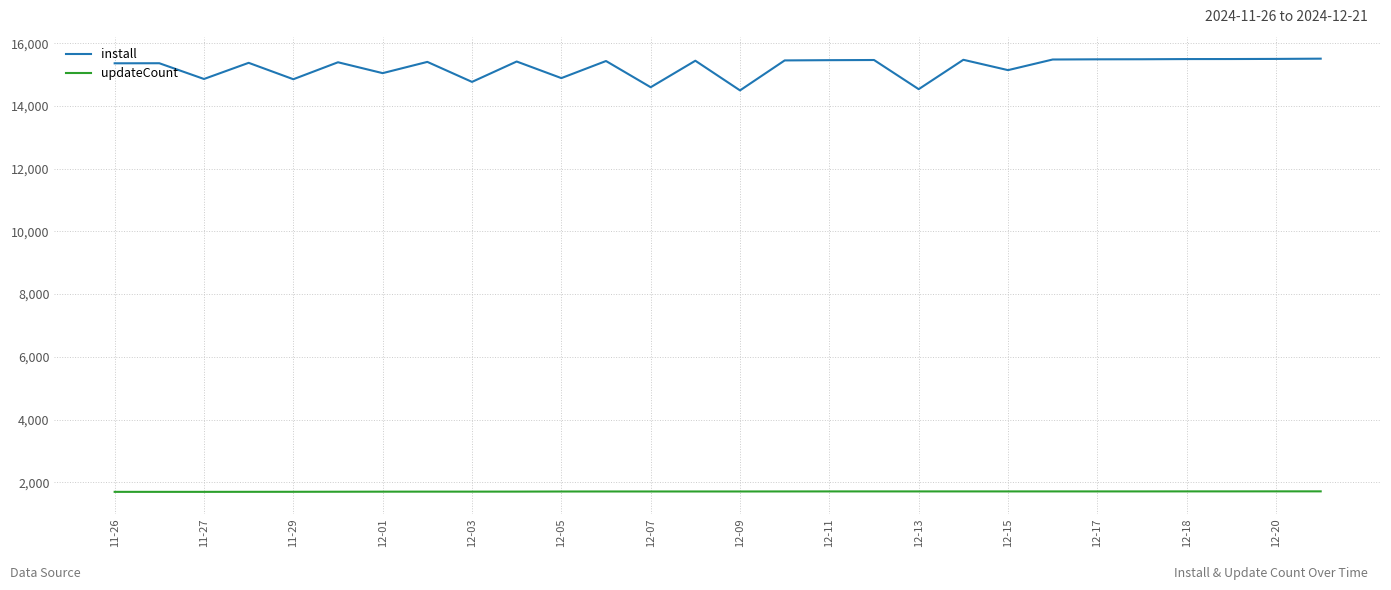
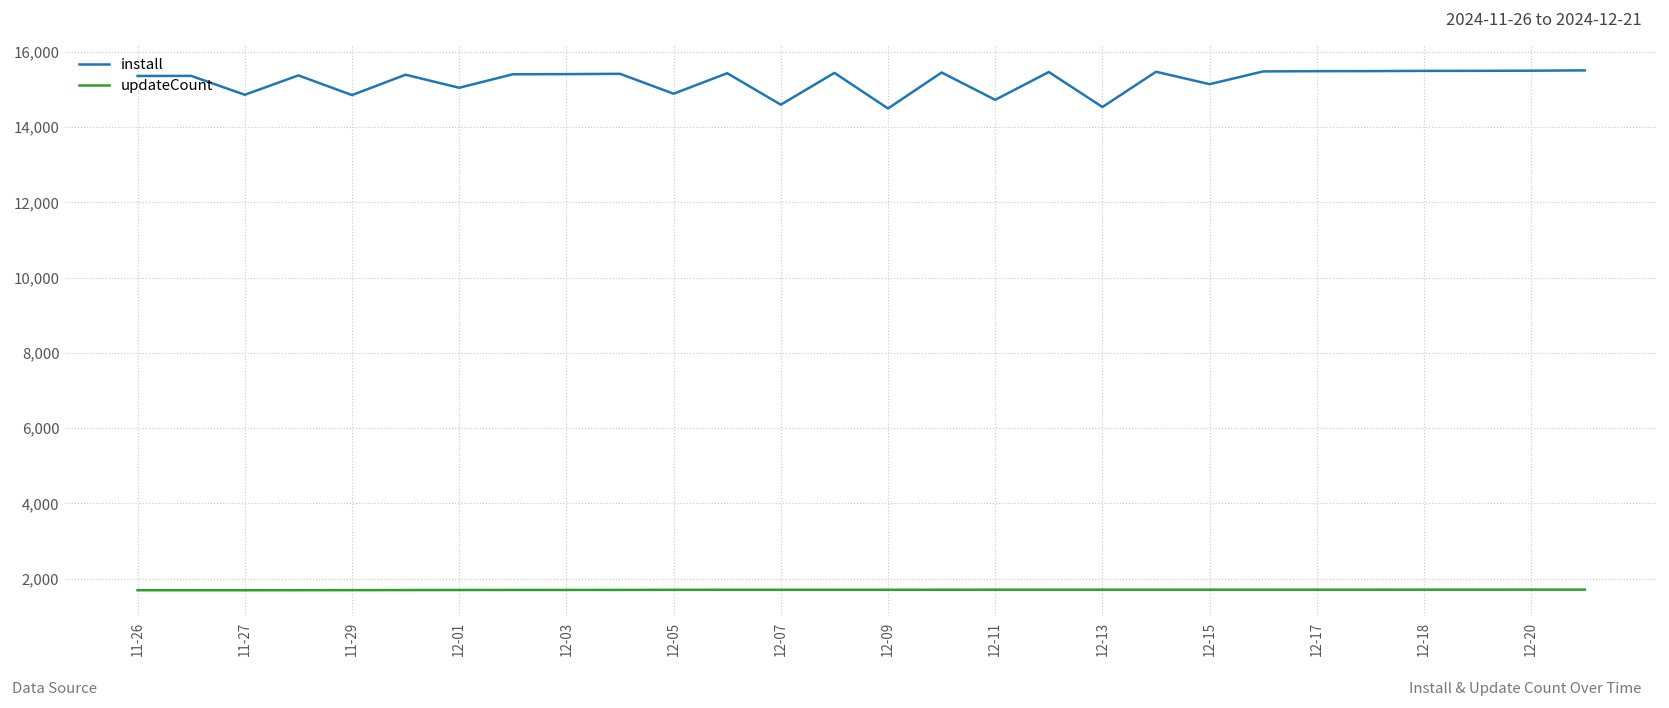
  {
    "install": {
      "11-27": "14,900",
      "11-29": "14,900",
      "12-01": "15,000",
-     "12-03": "14,800",
+     "12-03": "15,400",
      "12-05": "14,900",
      "12-07": "14,600",
      "12-09": "14,500",
-     "12-11": "15,500",
+     "12-11": "14,700",
      "12-13": "14,500",
      "12-15": "15,100",
      "12-18": "15,500",
      "12-20": "15,500"
    },
    "updateCount": {
      "11-27": "1,700",
      "11-29": "1,700",
      "12-01": "1,700",
      "12-03": "1,700",
      "12-05": "1,700",
      "12-07": "1,700",
      "12-09": "1,700",
      "12-11": "1,700",
      "12-13": "1,700",
      "12-15": "1,700",
      "12-18": "1,700",
      "12-20": "1,700"
    }
  }
